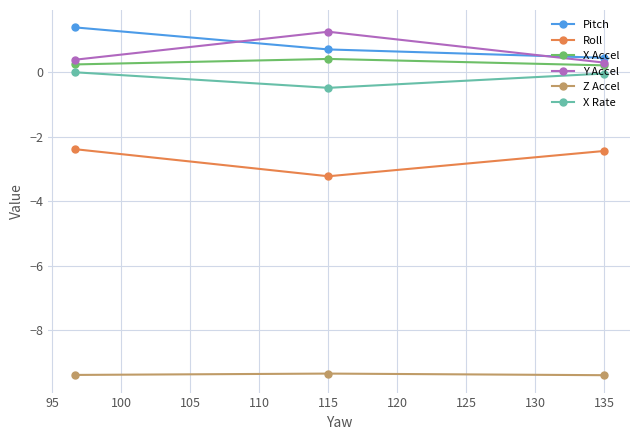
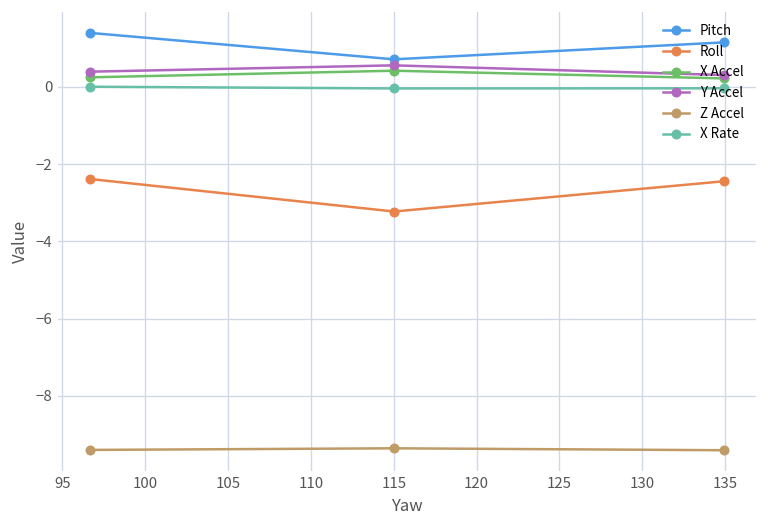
  {
    "Pitch": {
      "115": 0.7,
-     "135": 0.5
+     "135": 1.2
    },
    "X Accel": {
      "115": 0.4,
      "135": 0.2
    },
    "Y Accel": {
-     "115": 1.3,
+     "115": 0.6,
      "135": 0.3
    },
    "X Rate": {
-     "115": -0.5,
+     "115": 0.0,
      "135": 0.0
    }
  }
